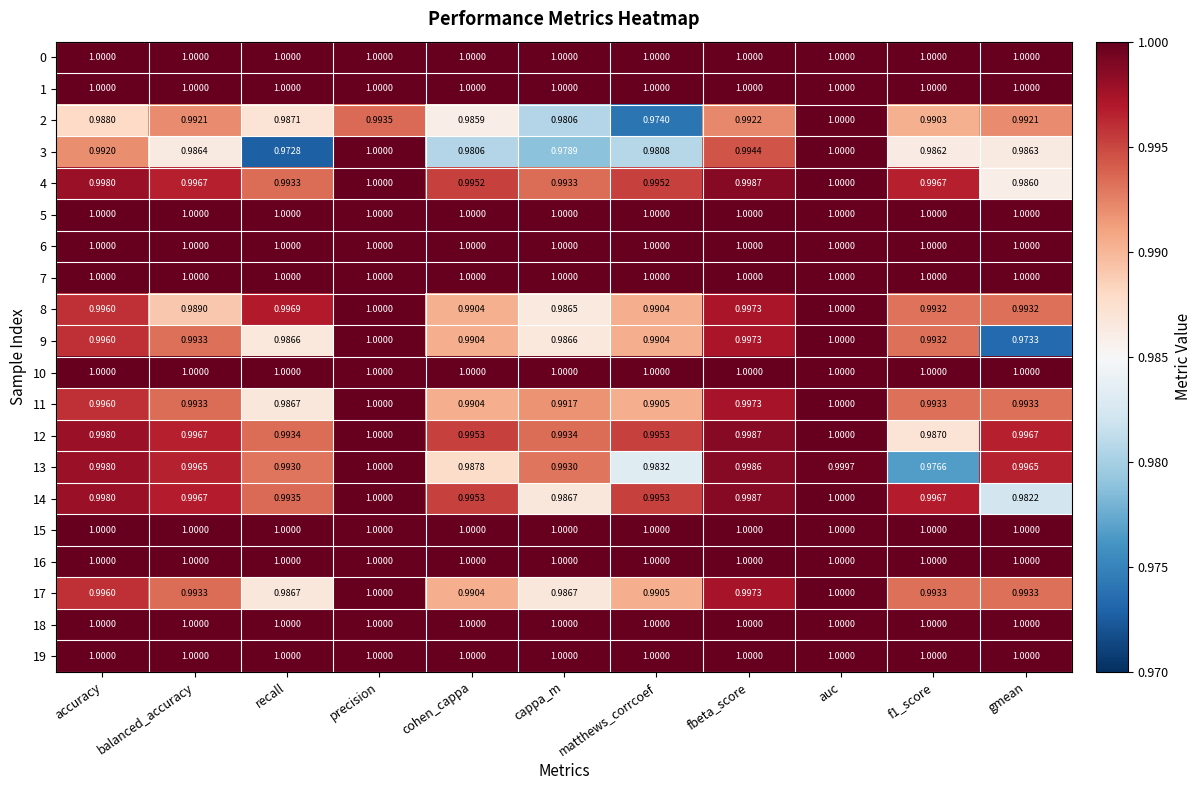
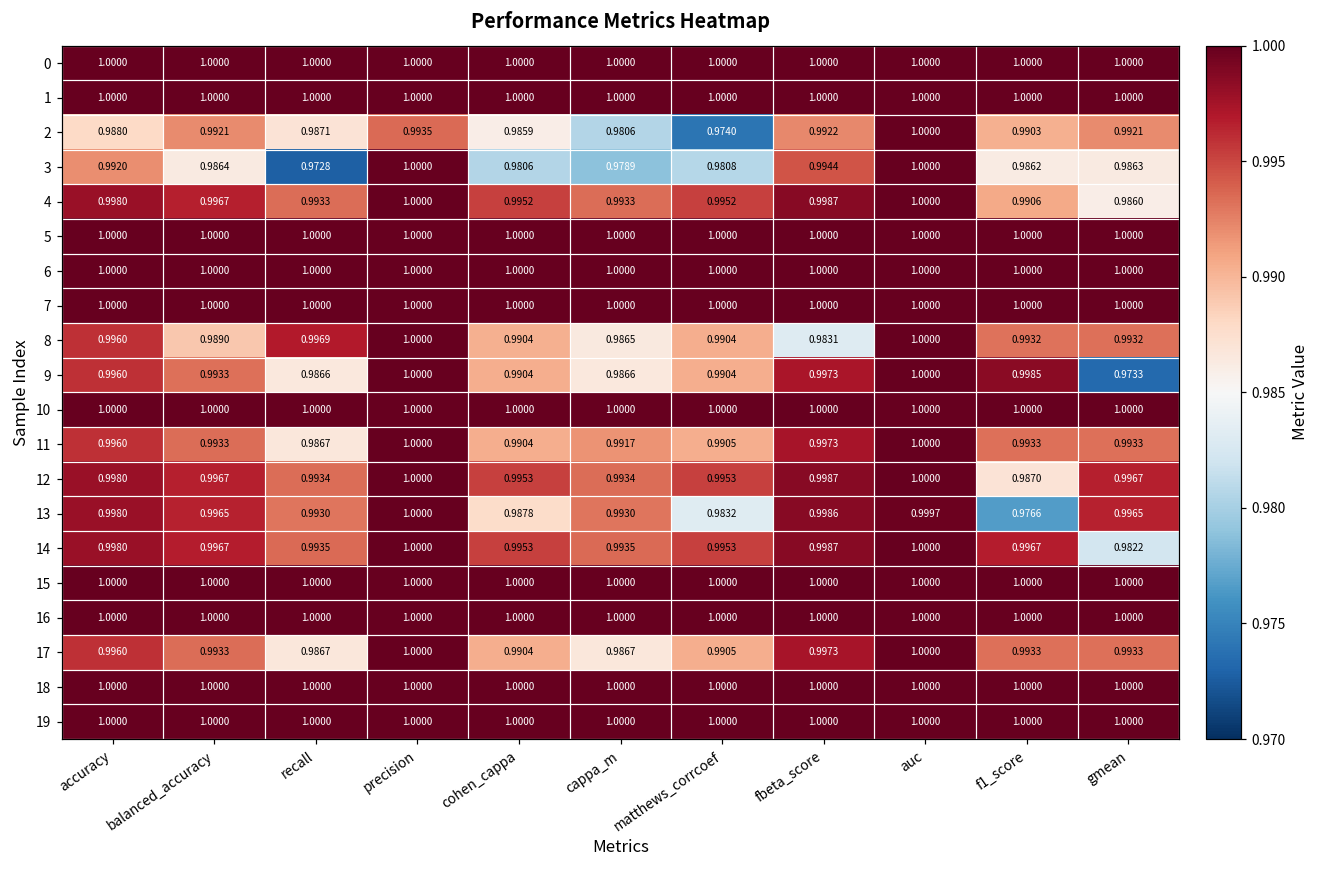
  {
    "4": {
      "accuracy": 0.9980,
      "balanced_accuracy": 0.9967,
      "recall": 0.9933,
      "precision": 1.0000,
      "cohen_cappa": 0.9952,
      "cappa_m": 0.9933,
      "matthews_corrcoef": 0.9952,
      "fbeta_score": 0.9987,
      "auc": 1.0000,
-     "f1_score": 0.9967,
+     "f1_score": 0.9906,
      "gmean": 0.9860
    },
    "8": {
      "accuracy": 0.9960,
      "balanced_accuracy": 0.9890,
      "recall": 0.9969,
      "precision": 1.0000,
      "cohen_cappa": 0.9904,
      "cappa_m": 0.9865,
      "matthews_corrcoef": 0.9904,
-     "fbeta_score": 0.9973,
+     "fbeta_score": 0.9831,
      "auc": 1.0000,
      "f1_score": 0.9932,
      "gmean": 0.9932
    },
    "9": {
      "accuracy": 0.9960,
      "balanced_accuracy": 0.9933,
      "recall": 0.9866,
      "precision": 1.0000,
      "cohen_cappa": 0.9904,
      "cappa_m": 0.9866,
      "matthews_corrcoef": 0.9904,
      "fbeta_score": 0.9973,
      "auc": 1.0000,
-     "f1_score": 0.9932,
+     "f1_score": 0.9985,
      "gmean": 0.9733
    },
    "14": {
      "accuracy": 0.9980,
      "balanced_accuracy": 0.9967,
      "recall": 0.9935,
      "precision": 1.0000,
      "cohen_cappa": 0.9953,
-     "cappa_m": 0.9867,
+     "cappa_m": 0.9935,
      "matthews_corrcoef": 0.9953,
      "fbeta_score": 0.9987,
      "auc": 1.0000,
      "f1_score": 0.9967,
      "gmean": 0.9822
    }
  }
